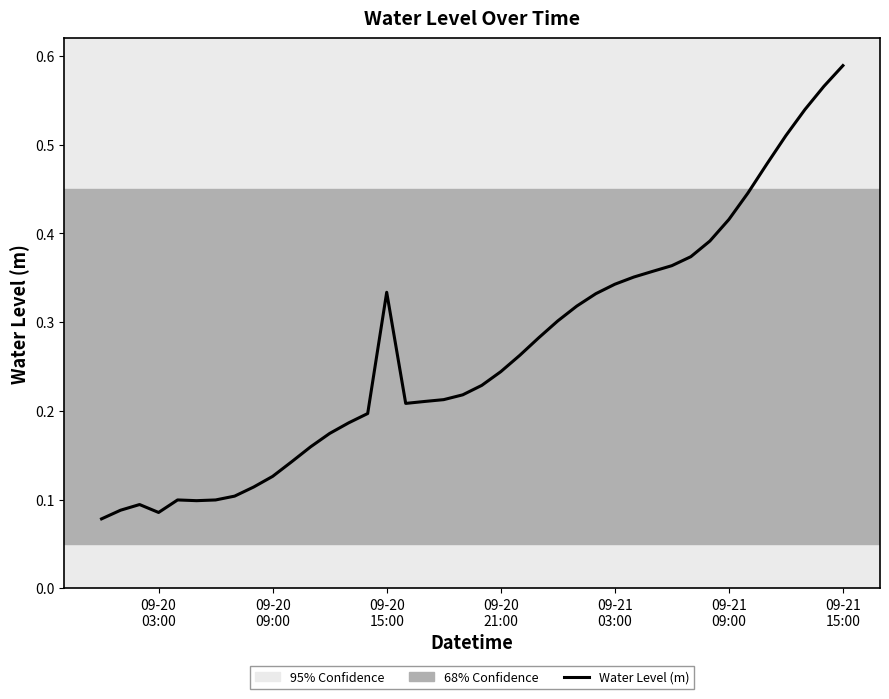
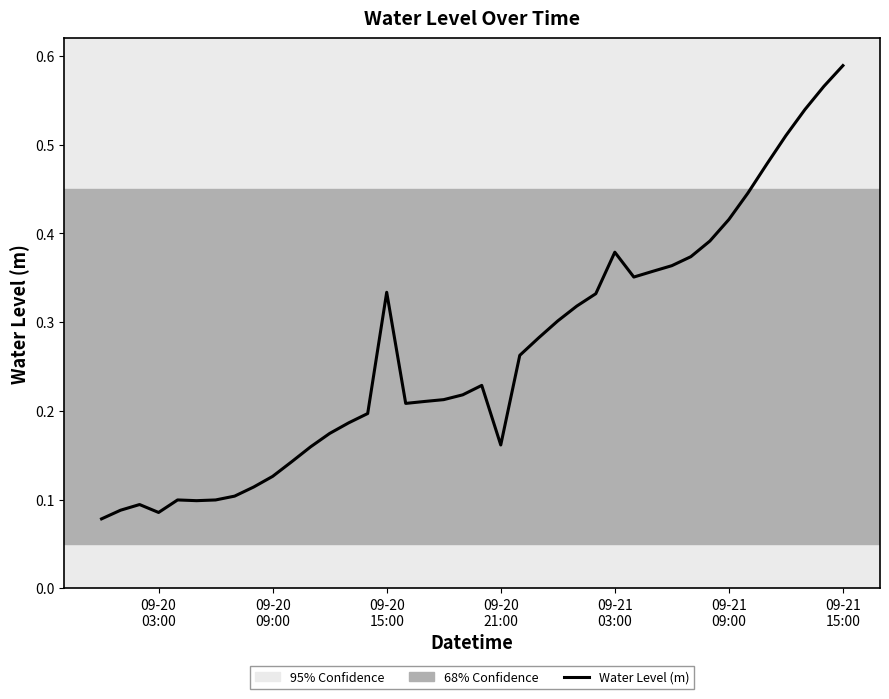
  {
    "09-20 03:00": 0.09,
    "09-20 09:00": 0.13,
    "09-20 15:00": 0.33,
-   "09-20 21:00": 0.24,
-   "09-21 03:00": 0.34,
+   "09-20 21:00": 0.16,
+   "09-21 03:00": 0.38,
    "09-21 09:00": 0.42,
    "09-21 15:00": 0.59
  }
